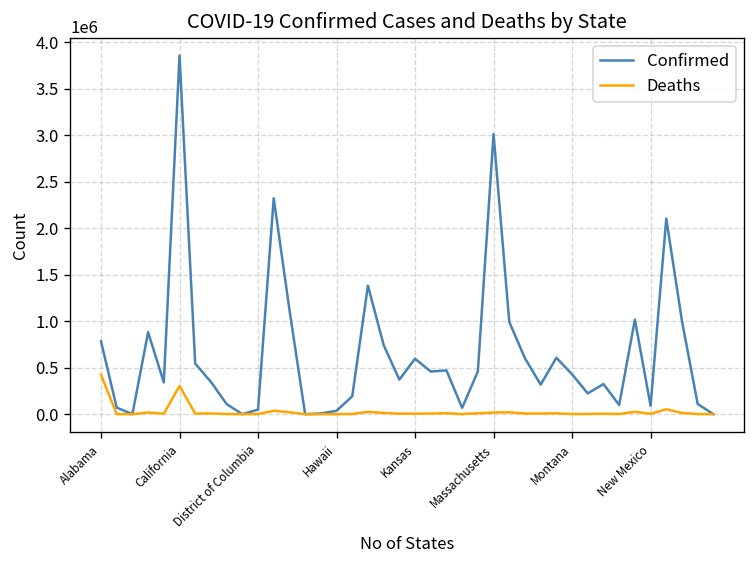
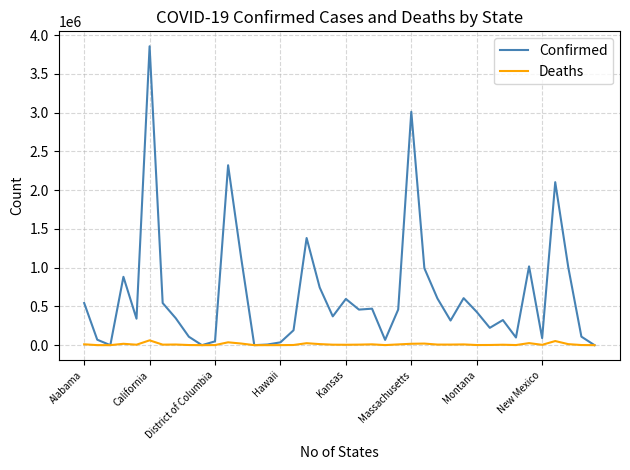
  {
    "Confirmed": {
-     "Alabama": 800000,
+     "Alabama": 500000,
      "California": 3900000,
      "District of Columbia": 0,
      "Hawaii": 0,
      "Kansas": 600000,
      "Massachusetts": 3000000,
      "Montana": 400000,
      "New Mexico": 100000
    },
    "Deaths": {
-     "Alabama": 400000,
-     "California": 300000,
+     "Alabama": 0,
+     "California": 100000,
      "District of Columbia": 0,
      "Hawaii": 0,
      "Kansas": 0,
      "Massachusetts": 0,
      "Montana": 0,
      "New Mexico": 0
    }
  }
